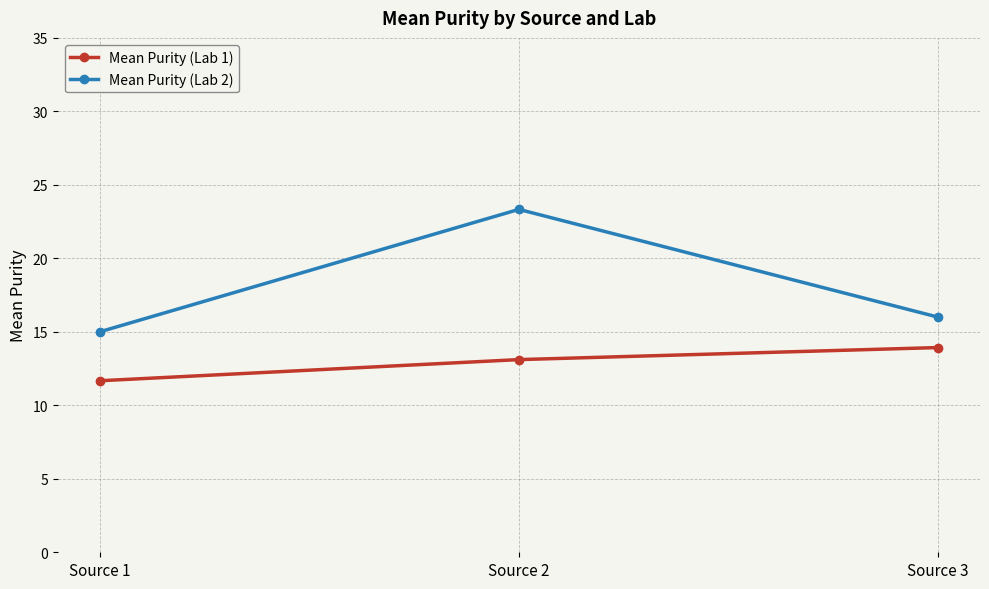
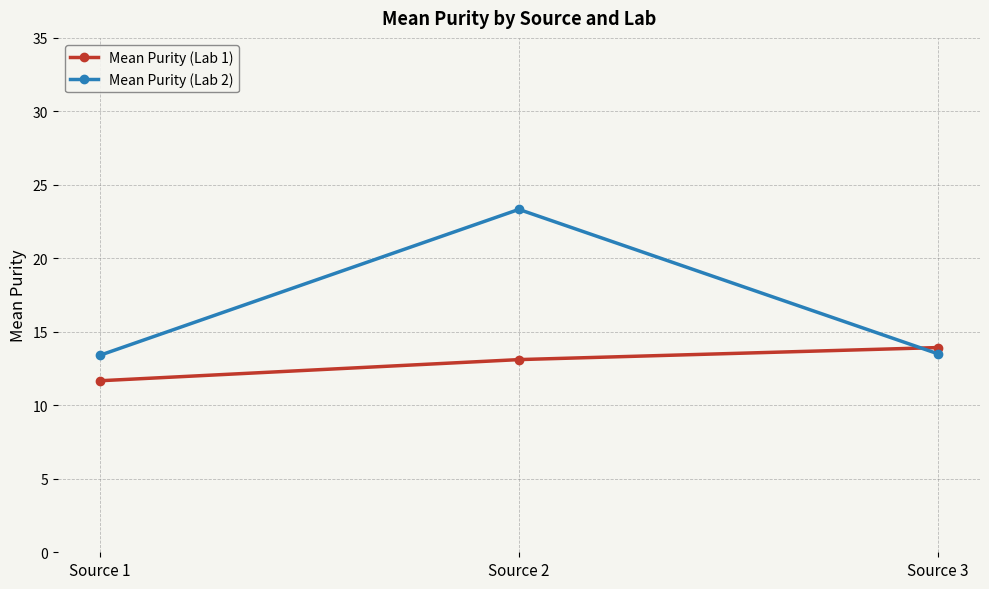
  {
    "Mean Purity (Lab 1)": {
      "Source 1": 11.7,
      "Source 2": 13.1,
      "Source 3": 13.9
    },
    "Mean Purity (Lab 2)": {
-     "Source 1": 15.0,
+     "Source 1": 13.4,
      "Source 2": 23.3,
-     "Source 3": 16.0
+     "Source 3": 13.5
    }
  }
